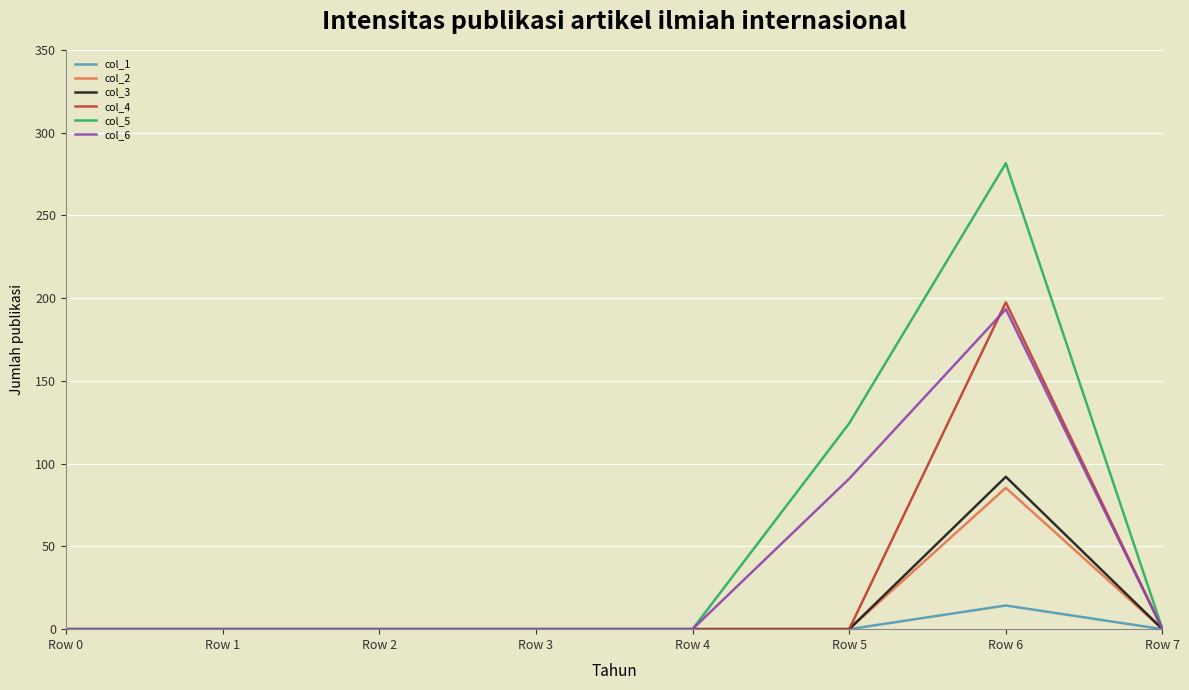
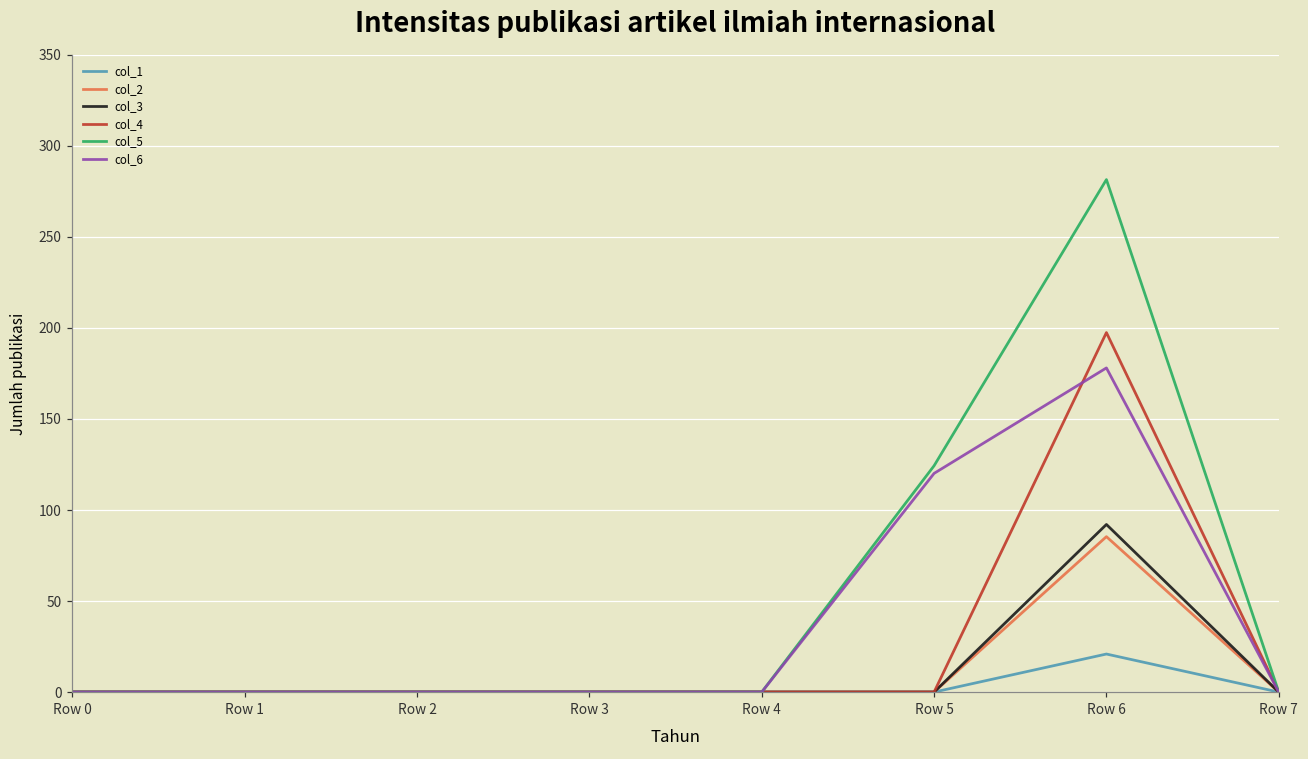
  {
    "col_1": {
-     "Row 6": 14
+     "Row 6": 21
    },
    "col_2": {
      "Row 6": 85
    },
    "col_3": {
      "Row 6": 92
    },
    "col_4": {
      "Row 6": 197
    },
    "col_5": {
      "Row 5": 124,
      "Row 6": 281
    },
    "col_6": {
-     "Row 5": 91,
-     "Row 6": 193
+     "Row 5": 120,
+     "Row 6": 178
    }
  }
